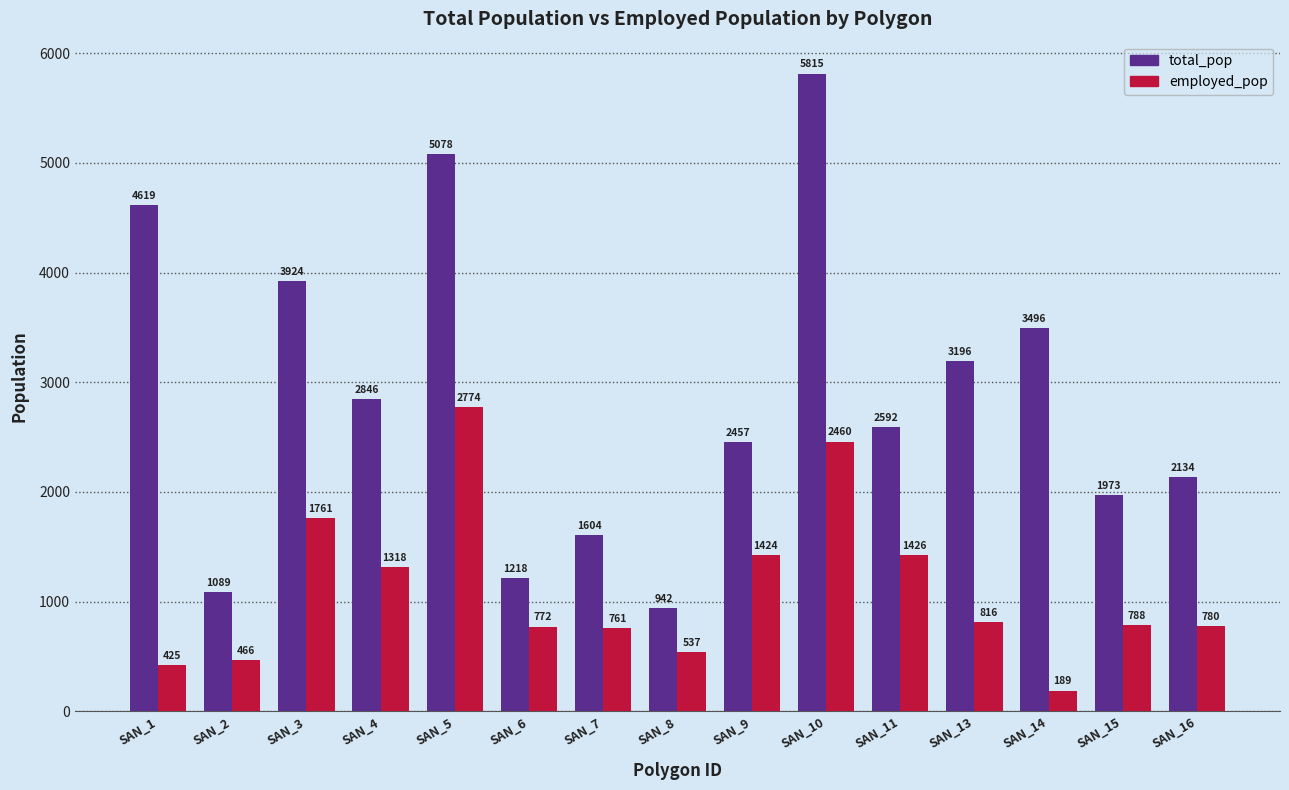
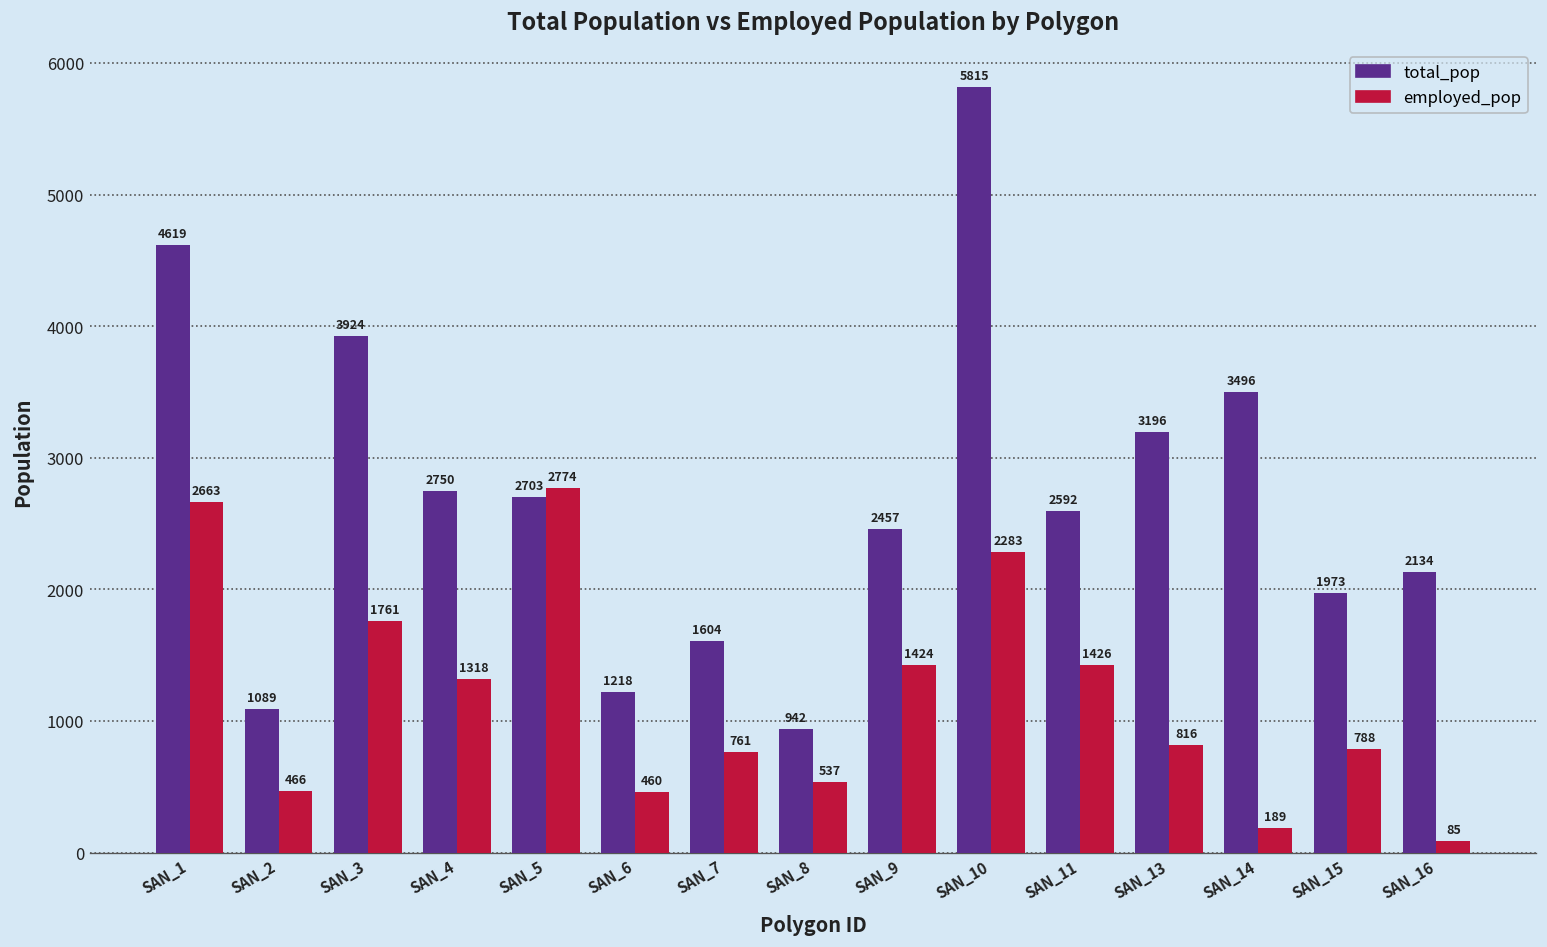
  {
    "total_pop": {
      "SAN_1": 4619,
      "SAN_2": 1089,
      "SAN_3": 3924,
-     "SAN_4": 2846,
-     "SAN_5": 5078,
+     "SAN_4": 2750,
+     "SAN_5": 2703,
      "SAN_6": 1218,
      "SAN_7": 1604,
      "SAN_8": 942,
      "SAN_9": 2457,
      "SAN_10": 5815,
      "SAN_11": 2592,
      "SAN_13": 3196,
      "SAN_14": 3496,
      "SAN_15": 1973,
      "SAN_16": 2134
    },
    "employed_pop": {
-     "SAN_1": 425,
+     "SAN_1": 2663,
      "SAN_2": 466,
      "SAN_3": 1761,
      "SAN_4": 1318,
      "SAN_5": 2774,
-     "SAN_6": 772,
+     "SAN_6": 460,
      "SAN_7": 761,
      "SAN_8": 537,
      "SAN_9": 1424,
-     "SAN_10": 2460,
+     "SAN_10": 2283,
      "SAN_11": 1426,
      "SAN_13": 816,
      "SAN_14": 189,
      "SAN_15": 788,
-     "SAN_16": 780
+     "SAN_16": 85
    }
  }
